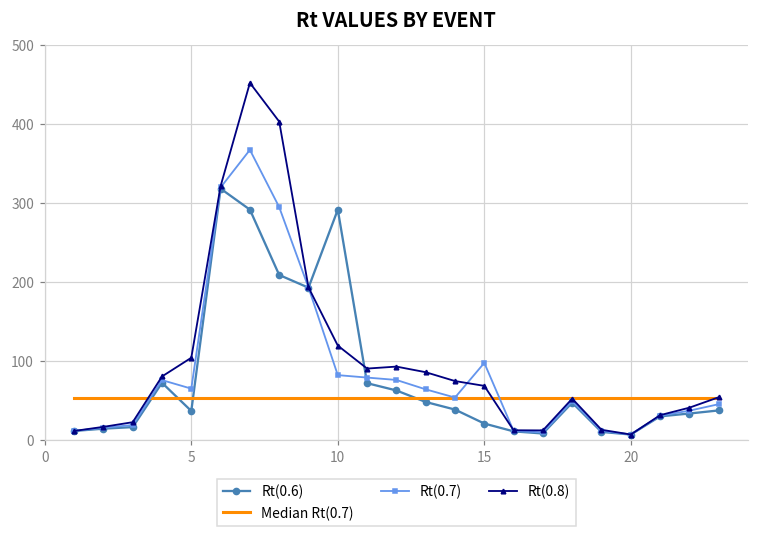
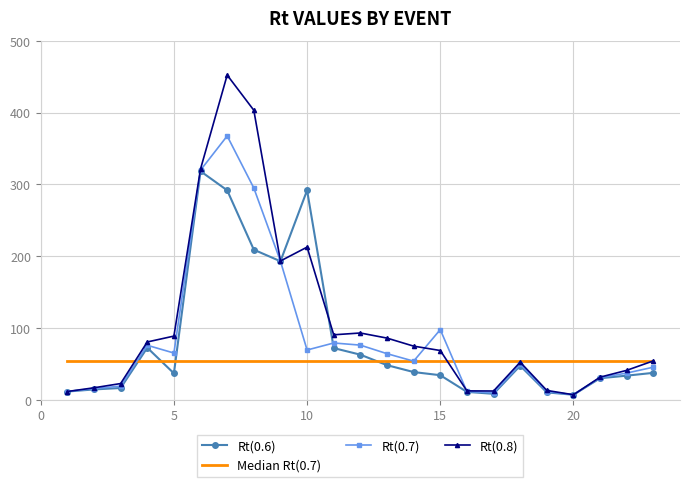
  {
    "Rt(0.6)": {
      "5": 40,
      "10": 290,
-     "15": 20
+     "15": 30
    },
    "Median Rt(0.7)": {
      "5": 50,
      "10": 50,
      "15": 50,
      "20": 50
    },
    "Rt(0.7)": {
      "5": 70,
-     "10": 80,
+     "10": 70,
      "15": 100
    },
    "Rt(0.8)": {
-     "5": 100,
-     "10": 120,
+     "5": 90,
+     "10": 210,
      "15": 70
    }
  }
